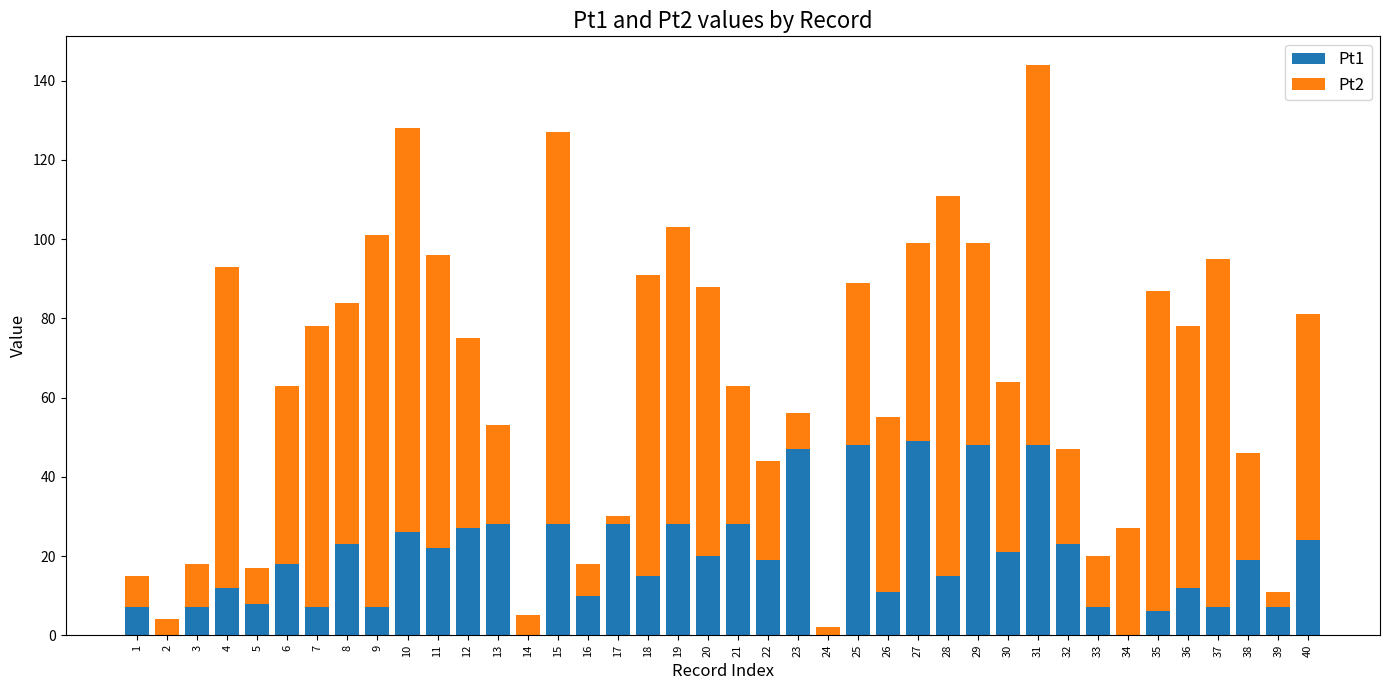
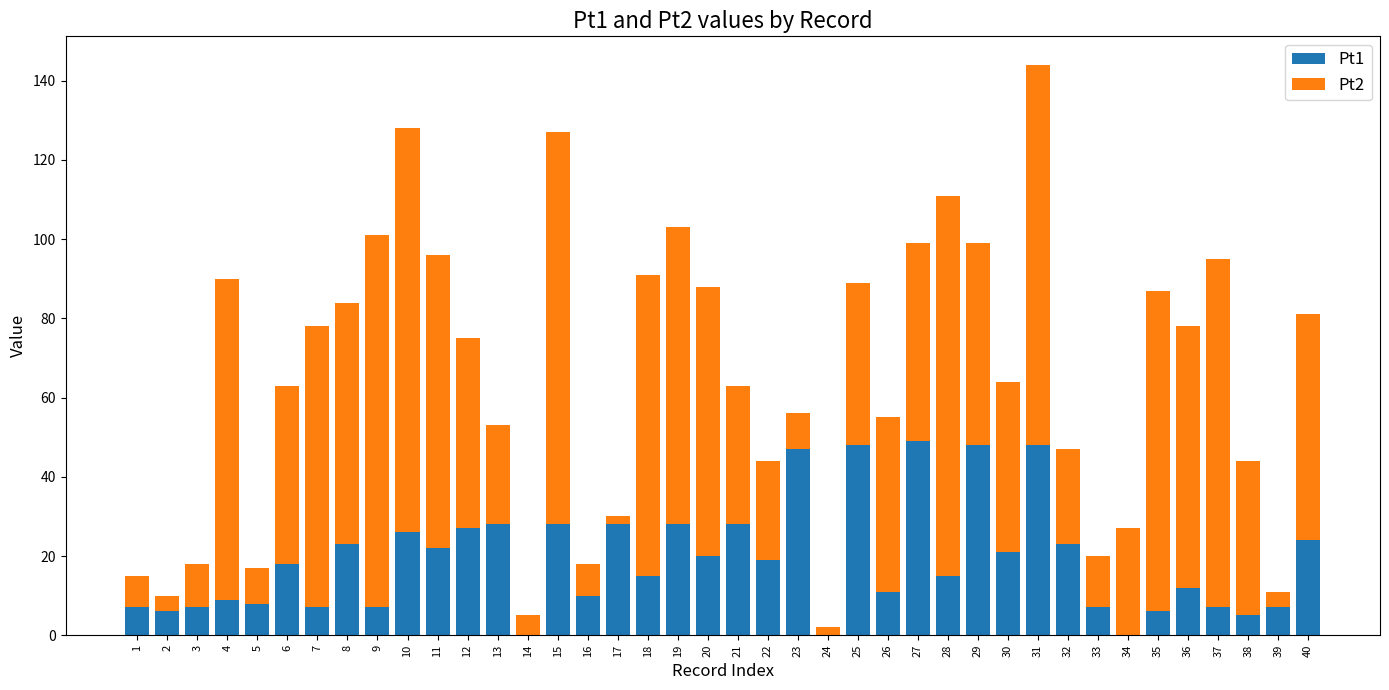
  {
    "Pt1": {
      "1": 7,
-     "2": 0,
+     "2": 6,
      "3": 7,
-     "4": 12,
+     "4": 9,
      "5": 8,
      "6": 18,
      "7": 7,
      "8": 23,
      "9": 7,
      "10": 26,
      "11": 22,
      "12": 27,
      "13": 28,
      "14": 0,
      "15": 28,
      "16": 10,
      "17": 28,
      "18": 15,
      "19": 28,
      "20": 20,
      "21": 28,
      "22": 19,
      "23": 47,
      "24": 0,
      "25": 48,
      "26": 11,
      "27": 49,
      "28": 15,
      "29": 48,
      "30": 21,
      "31": 48,
      "32": 23,
      "33": 7,
      "34": 0,
      "35": 6,
      "36": 12,
      "37": 7,
-     "38": 19,
+     "38": 5,
      "39": 7,
      "40": 24
    },
    "Pt2": {
      "1": 8,
      "2": 4,
      "3": 11,
      "4": 81,
      "5": 9,
      "6": 45,
      "7": 71,
      "8": 61,
      "9": 94,
      "10": 102,
      "11": 74,
      "12": 48,
      "13": 25,
      "14": 5,
      "15": 99,
      "16": 8,
      "17": 2,
      "18": 76,
      "19": 75,
      "20": 68,
      "21": 35,
      "22": 25,
      "23": 9,
      "24": 2,
      "25": 41,
      "26": 44,
      "27": 50,
      "28": 96,
      "29": 51,
      "30": 43,
      "31": 96,
      "32": 24,
      "33": 13,
      "34": 27,
      "35": 81,
      "36": 66,
      "37": 88,
-     "38": 27,
+     "38": 39,
      "39": 4,
      "40": 57
    }
  }
